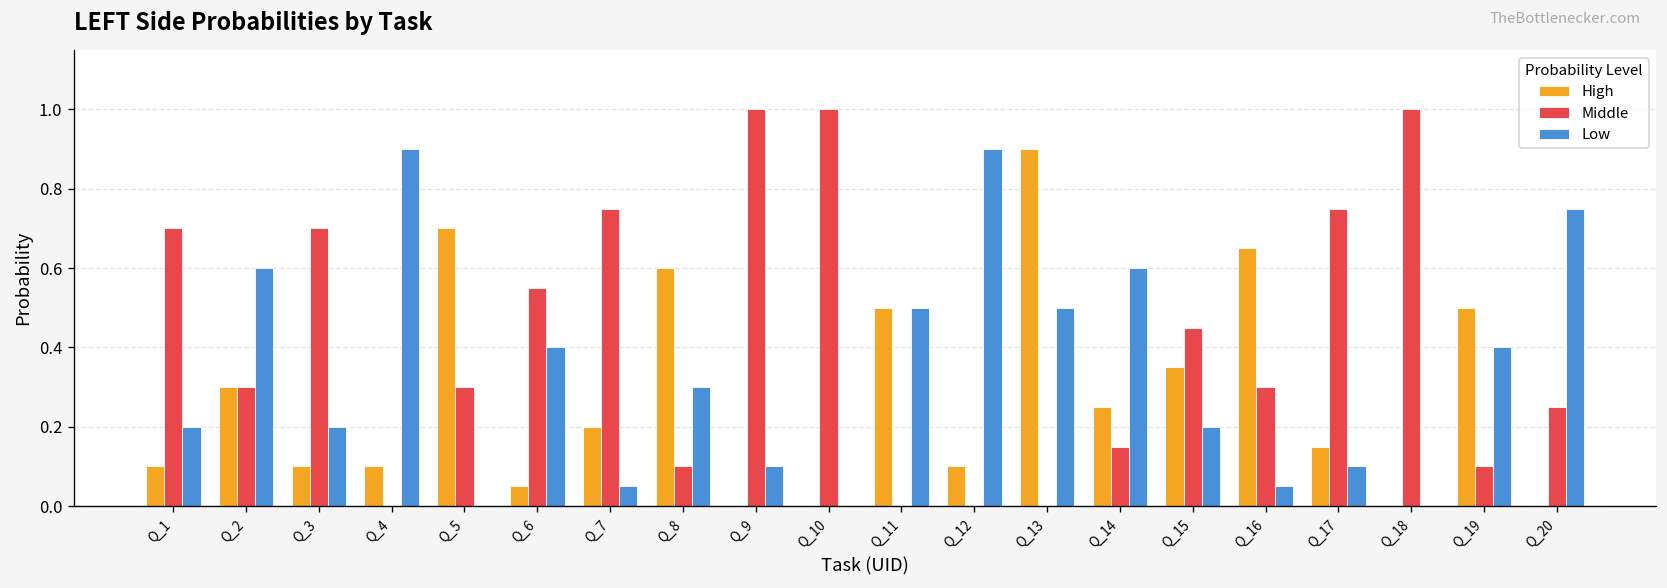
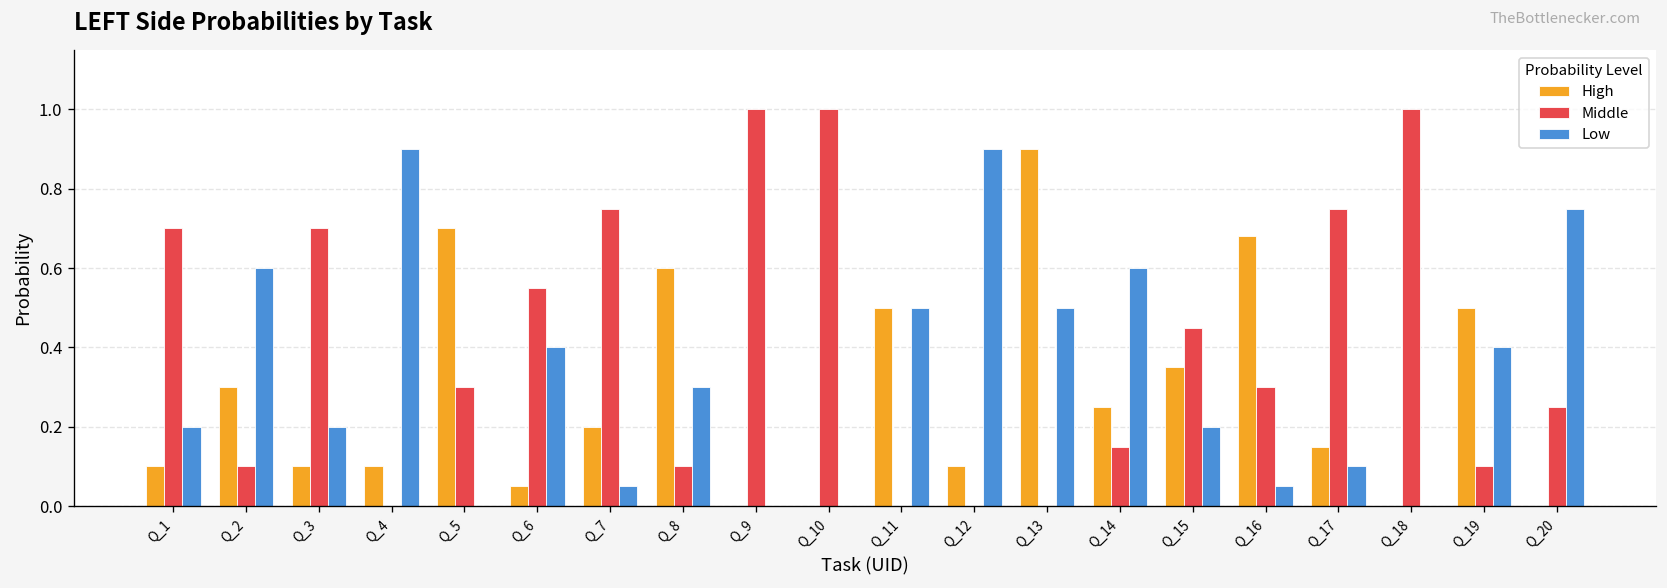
  {
    "High": {
      "Q_1": 0.10,
      "Q_2": 0.30,
      "Q_3": 0.10,
      "Q_4": 0.10,
      "Q_5": 0.70,
      "Q_6": 0.05,
      "Q_7": 0.20,
      "Q_8": 0.60,
      "Q_9": 0.00,
      "Q_10": 0.00,
      "Q_11": 0.50,
      "Q_12": 0.10,
      "Q_13": 0.90,
      "Q_14": 0.25,
      "Q_15": 0.35,
-     "Q_16": 0.65,
+     "Q_16": 0.68,
      "Q_17": 0.15,
      "Q_18": 0.00,
      "Q_19": 0.50,
      "Q_20": 0.00
    },
    "Middle": {
      "Q_1": 0.7,
-     "Q_2": 0.3,
+     "Q_2": 0.1,
      "Q_3": 0.7,
      "Q_4": 0.0,
      "Q_5": 0.3,
      "Q_6": 0.55,
      "Q_7": 0.75,
      "Q_8": 0.1,
      "Q_9": 1.0,
      "Q_10": 1.0,
      "Q_11": 0.0,
      "Q_12": 0.0,
      "Q_13": 0.0,
      "Q_14": 0.15,
      "Q_15": 0.45,
      "Q_16": 0.3,
      "Q_17": 0.75,
      "Q_18": 1.0,
      "Q_19": 0.1,
      "Q_20": 0.25
    },
    "Low": {
      "Q_1": 0.2,
      "Q_2": 0.6,
      "Q_3": 0.2,
      "Q_4": 0.9,
      "Q_5": 0.0,
      "Q_6": 0.4,
      "Q_7": 0.05,
      "Q_8": 0.3,
-     "Q_9": 0.1,
+     "Q_9": 0.0,
      "Q_10": 0.0,
      "Q_11": 0.5,
      "Q_12": 0.9,
      "Q_13": 0.5,
      "Q_14": 0.6,
      "Q_15": 0.2,
      "Q_16": 0.05,
      "Q_17": 0.1,
      "Q_18": 0.0,
      "Q_19": 0.4,
      "Q_20": 0.75
    }
  }
